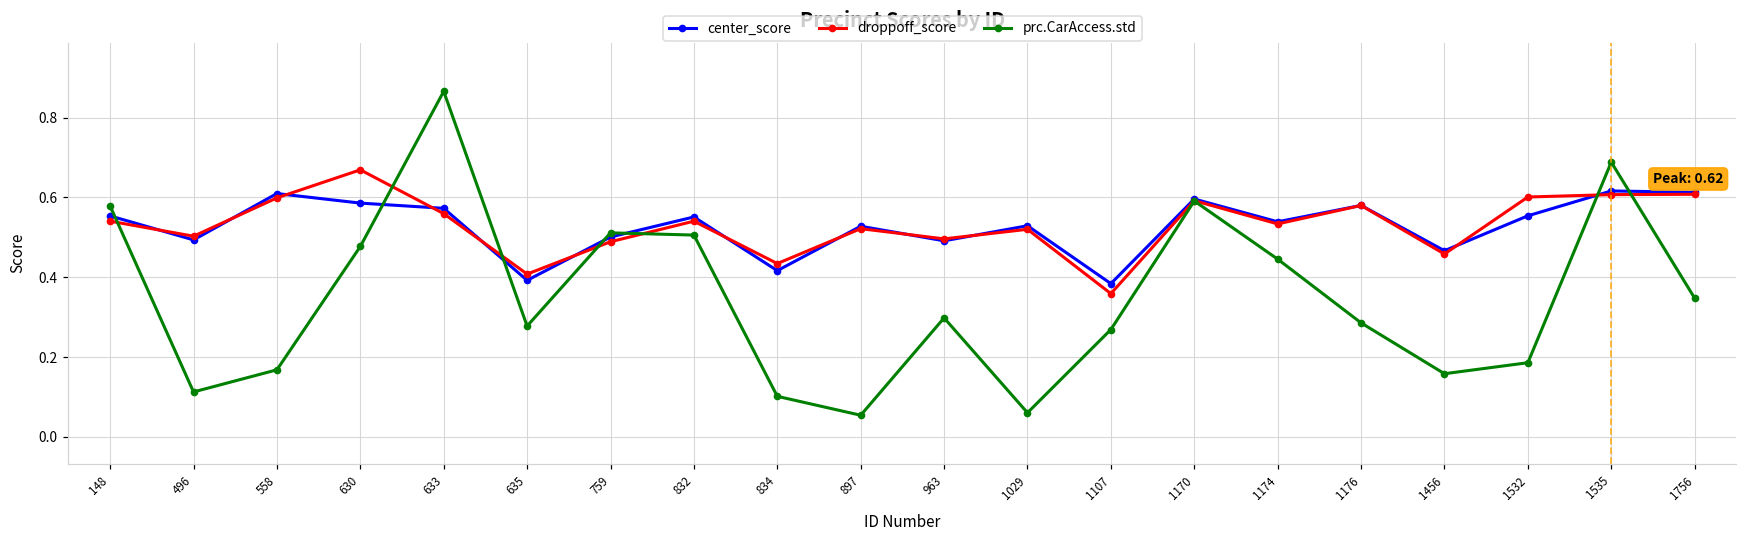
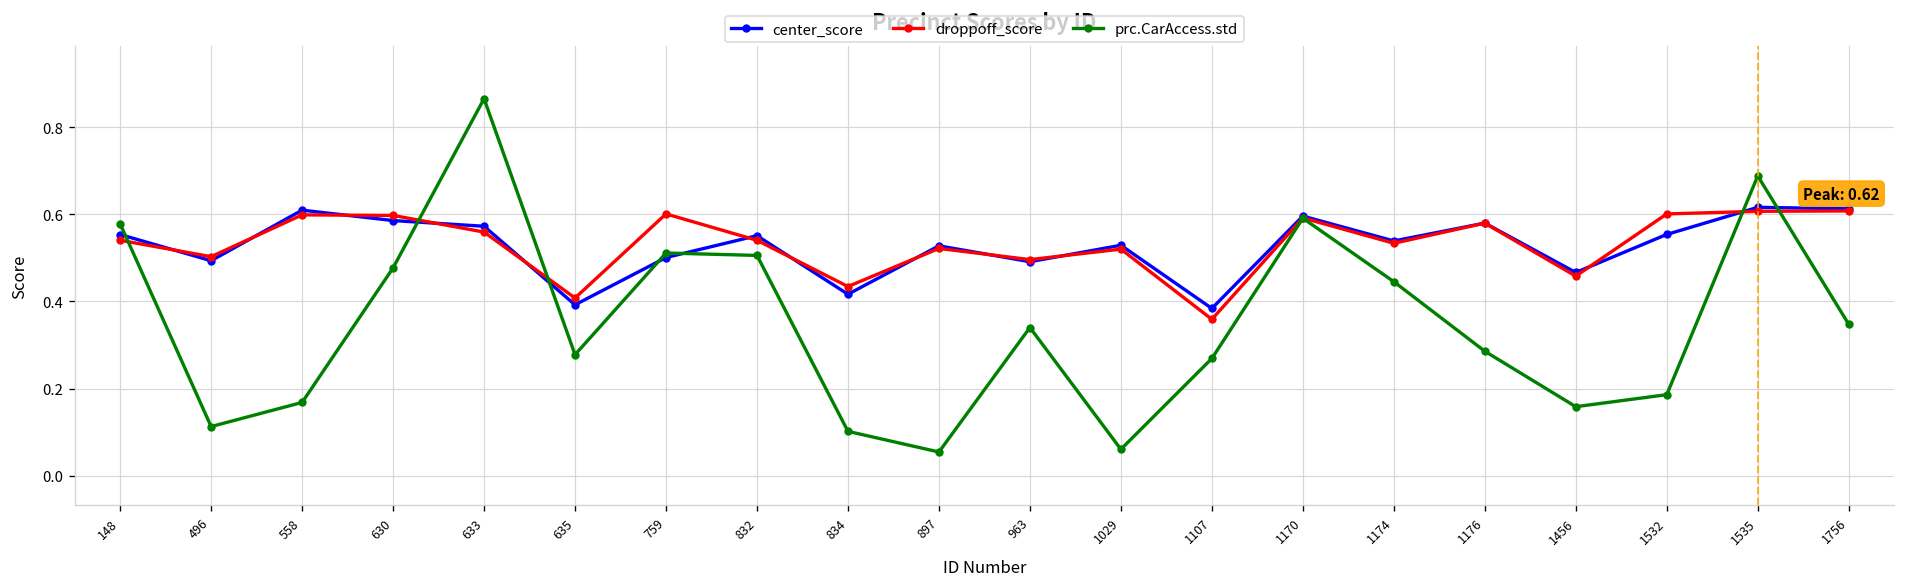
  {
    "center_score": {
      "148": 0.55,
      "496": 0.49,
      "558": 0.61,
      "630": 0.59,
      "633": 0.57,
      "635": 0.39,
      "759": 0.50,
      "832": 0.55,
      "834": 0.42,
      "1029": 0.53,
      "1107": 0.38,
      "1456": 0.47,
      "1532": 0.55,
      "1535": 0.62
    },
    "droppoff_score": {
      "148": 0.54,
      "496": 0.50,
      "558": 0.60,
-     "630": 0.67,
+     "630": 0.60,
      "633": 0.56,
      "635": 0.41,
-     "759": 0.49,
+     "759": 0.60,
      "832": 0.54,
      "834": 0.43,
      "1029": 0.52,
      "1107": 0.36,
      "1456": 0.46,
      "1532": 0.60,
      "1535": 0.61
    },
    "prc.CarAccess.std": {
      "148": 0.58,
      "496": 0.11,
      "558": 0.17,
      "630": 0.48,
      "633": 0.87,
      "635": 0.28,
      "759": 0.51,
      "832": 0.51,
      "834": 0.10,
      "897": 0.05,
-     "963": 0.30,
+     "963": 0.34,
      "1029": 0.06,
      "1107": 0.27,
      "1174": 0.45,
      "1176": 0.29,
      "1456": 0.16,
      "1532": 0.19,
      "1535": 0.69,
      "1756": 0.35
    }
  }
